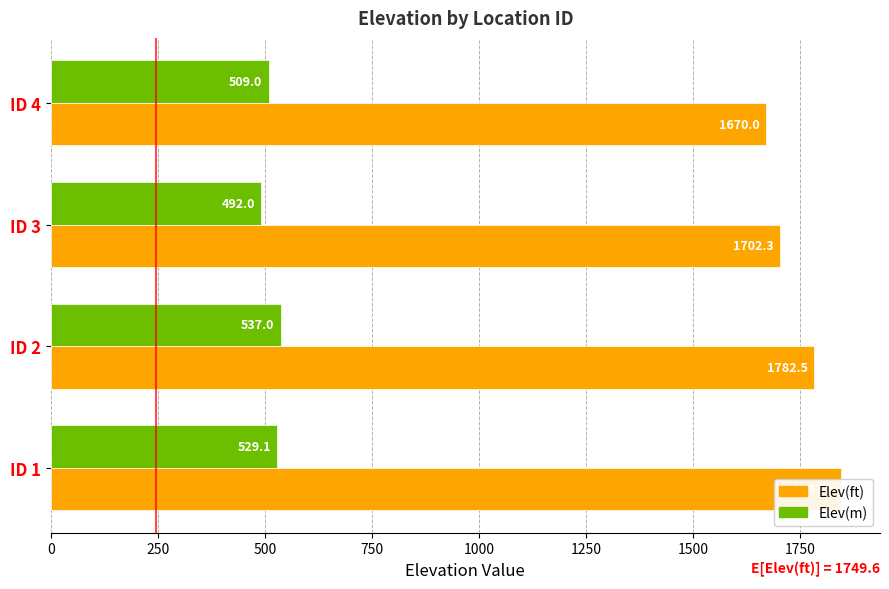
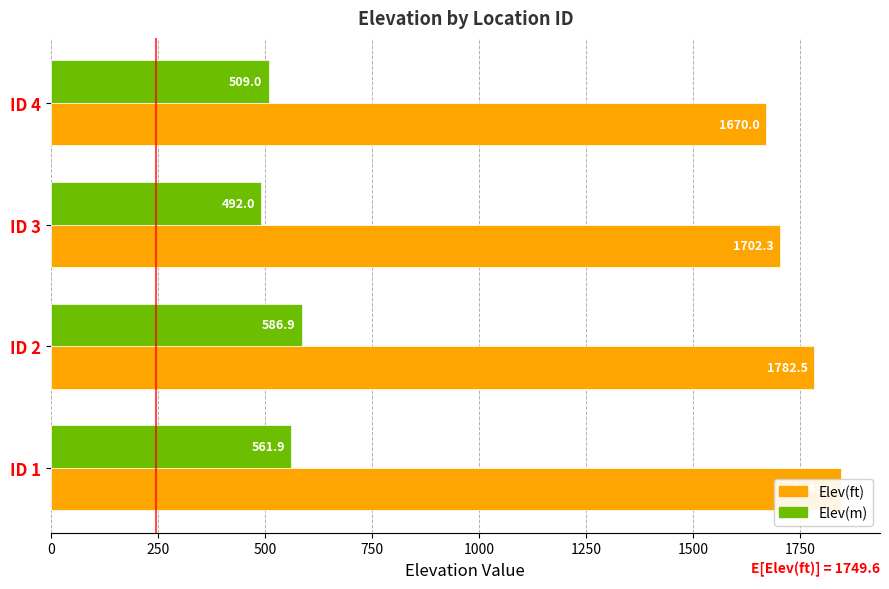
  {
    "Elev(ft)": {
      "ID 4": 1670.0,
      "ID 3": 1702.3,
      "ID 2": 1782.5
    },
    "Elev(m)": {
      "ID 4": 509.0,
      "ID 3": 492.0,
-     "ID 2": 537.0,
-     "ID 1": 529.1
+     "ID 2": 586.9,
+     "ID 1": 561.9
    }
  }
